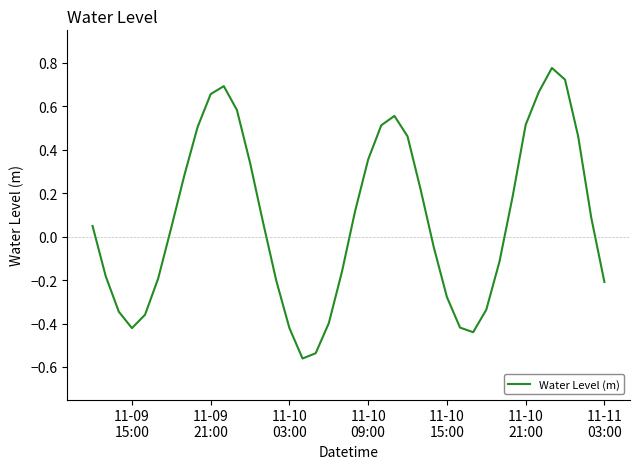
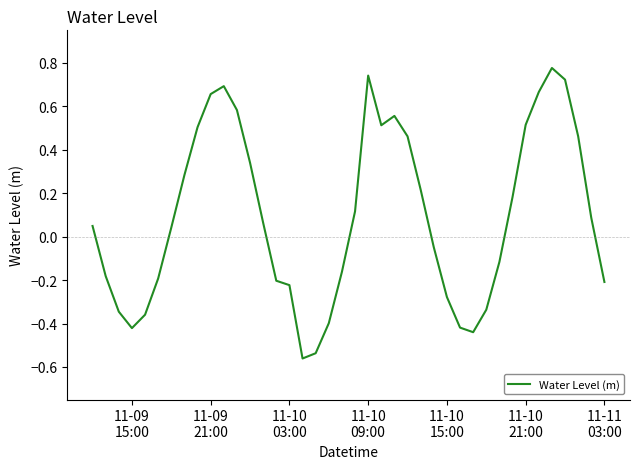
  {
    "11-09 15:00": -0.42,
    "11-09 21:00": 0.66,
-   "11-10 03:00": -0.42,
-   "11-10 09:00": 0.36,
+   "11-10 03:00": -0.22,
+   "11-10 09:00": 0.74,
    "11-10 15:00": -0.28,
    "11-10 21:00": 0.51,
    "11-11 03:00": -0.21
  }
